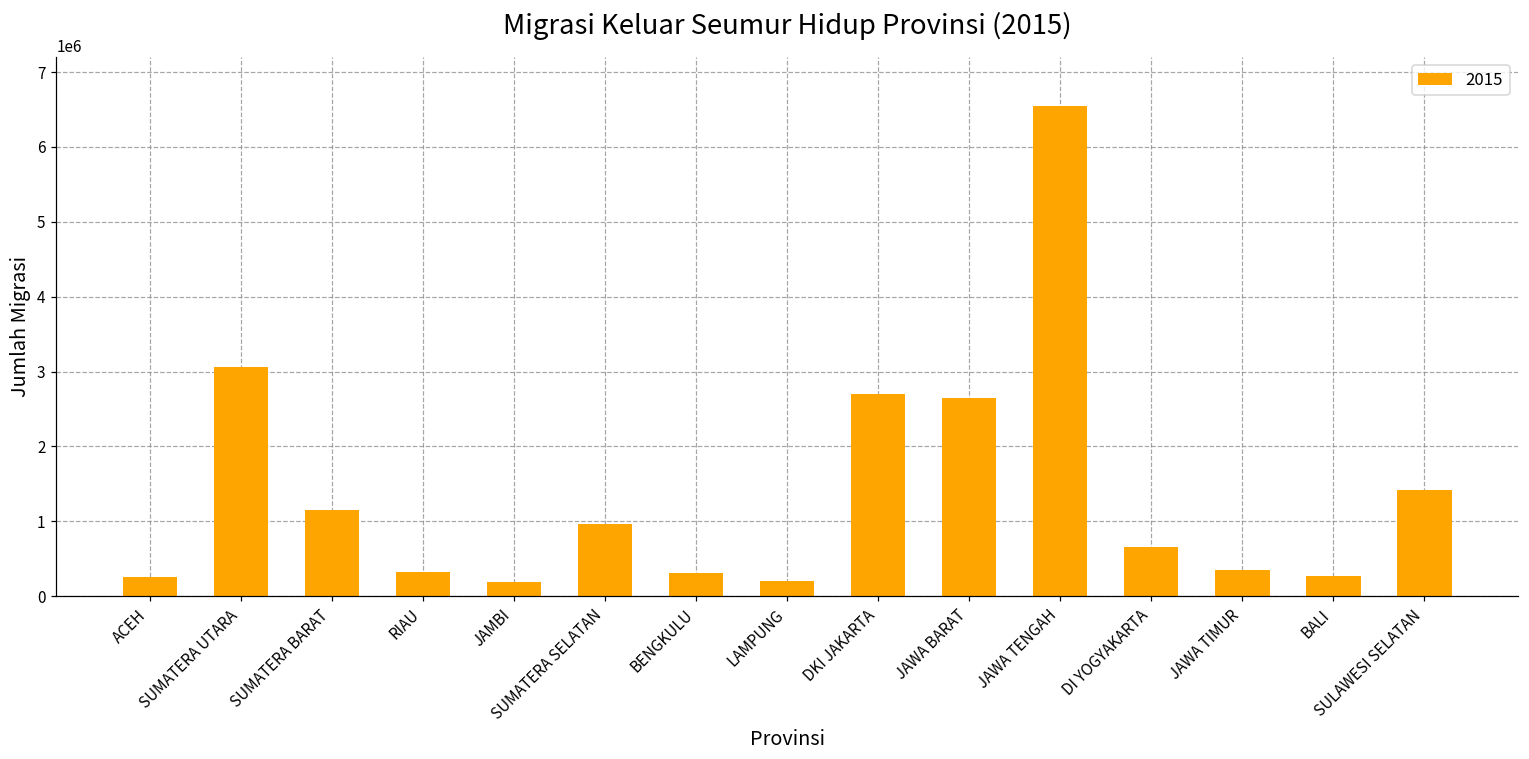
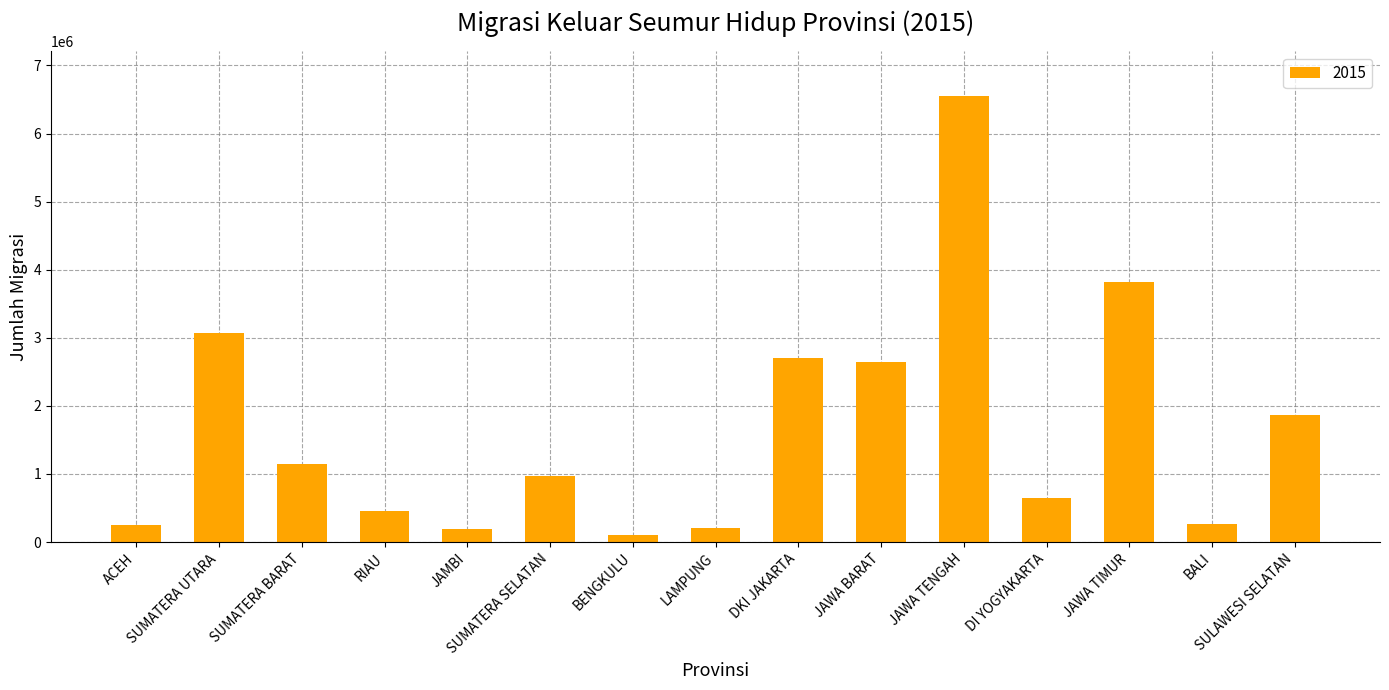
  {
    "ACEH": 300000,
    "SUMATERA UTARA": 3100000,
    "SUMATERA BARAT": 1100000,
-   "RIAU": 300000,
+   "RIAU": 500000,
    "JAMBI": 200000,
    "SUMATERA SELATAN": 1000000,
-   "BENGKULU": 300000,
+   "BENGKULU": 100000,
    "LAMPUNG": 200000,
    "DKI JAKARTA": 2700000,
    "JAWA BARAT": 2600000,
    "JAWA TENGAH": 6600000,
    "DI YOGYAKARTA": 700000,
-   "JAWA TIMUR": 300000,
+   "JAWA TIMUR": 3800000,
    "BALI": 300000,
-   "SULAWESI SELATAN": 1400000
+   "SULAWESI SELATAN": 1900000
  }
